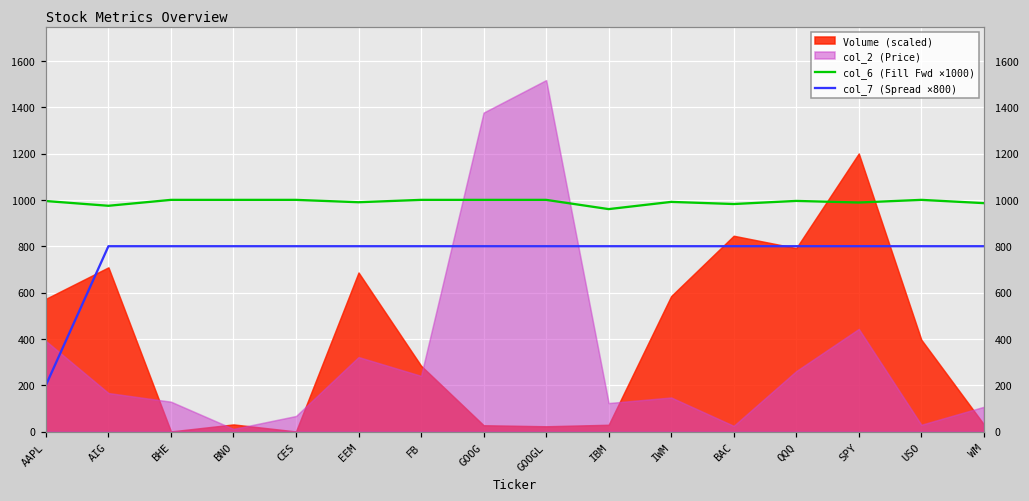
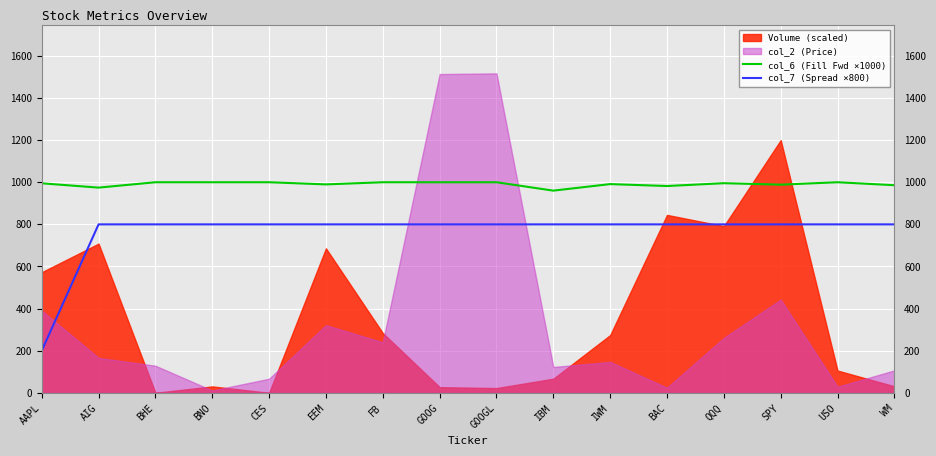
  {
    "col_6 (Fill Fwd ×1000)": {
      "AAPL": 990,
      "AIG": 970,
      "BHE": 1000,
      "BNO": 1000,
      "CES": 1000,
      "EEM": 990,
      "FB": 1000,
      "GOOG": 1000,
      "GOOGL": 1000,
      "IBM": 960,
      "IWM": 990,
      "BAC": 980,
      "QQQ": 1000,
      "SPY": 990,
      "USO": 1000,
      "WM": 990
    },
    "Volume (scaled)": {
      "AAPL": 570,
      "AIG": 710,
      "BNO": 30,
      "EEM": 690,
      "FB": 280,
      "GOOG": 30,
      "GOOGL": 20,
-     "IBM": 30,
-     "IWM": 580,
+     "IBM": 70,
+     "IWM": 270,
      "BAC": 840,
      "SPY": 1200,
-     "USO": 400,
+     "USO": 110,
      "WM": 30
    },
    "col_7 (Spread ×800)": {
      "AAPL": 200,
      "AIG": 800,
      "BHE": 800,
      "BNO": 800,
      "CES": 800,
      "EEM": 800,
      "FB": 800,
      "GOOG": 800,
      "GOOGL": 800,
      "IBM": 800,
      "IWM": 800,
      "BAC": 800,
      "SPY": 800,
      "USO": 800,
      "WM": 800
    },
    "col_2 (Price)": {
      "AAPL": 390,
      "AIG": 170,
      "BHE": 130,
      "CES": 70,
      "EEM": 320,
      "FB": 240,
-     "GOOG": 1380,
+     "GOOG": 1510,
      "GOOGL": 1520,
      "IBM": 120,
      "IWM": 150,
      "BAC": 20,
      "QQQ": 260,
      "SPY": 440,
      "USO": 30,
      "WM": 110
    }
  }
